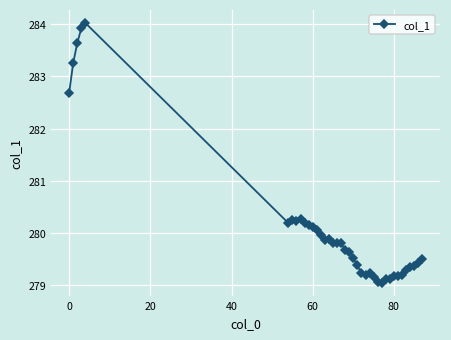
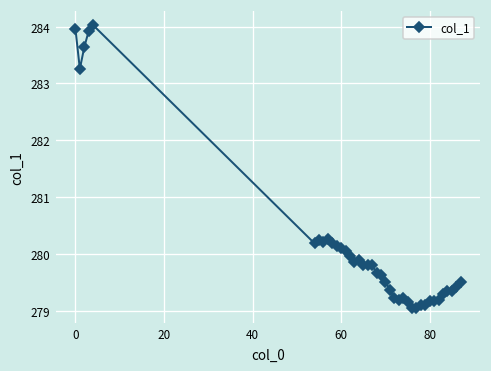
  {
-   "0": 282.7,
+   "0": 284.0,
    "60": 280.1,
    "80": 279.2
  }
